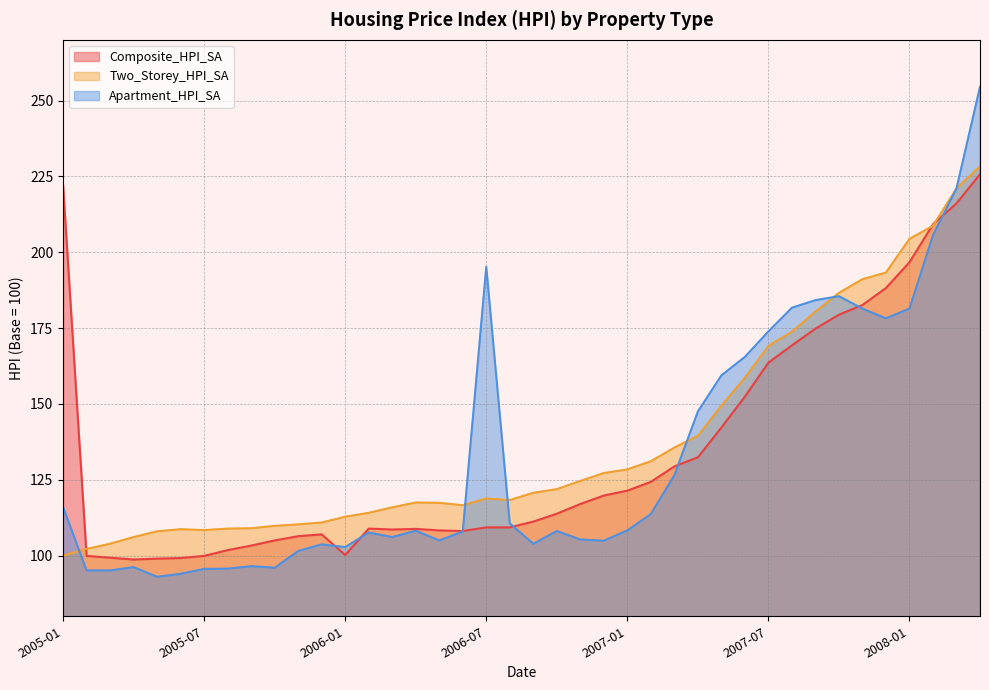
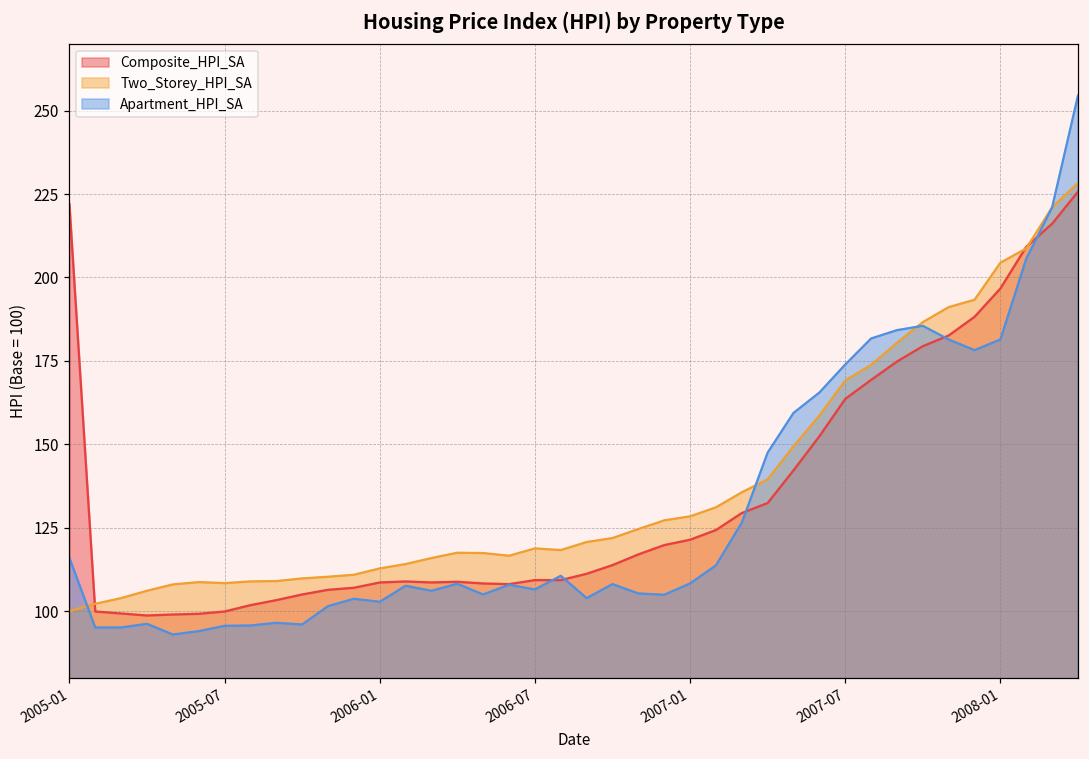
  {
    "Composite_HPI_SA": {
      "2005-01": 222,
      "2005-07": 100,
-     "2006-01": 100,
+     "2006-01": 109,
      "2006-07": 109,
      "2007-01": 121,
      "2007-07": 164,
      "2008-01": 197
    },
    "Two_Storey_HPI_SA": {
      "2005-01": 100,
      "2005-07": 108,
      "2006-01": 113,
      "2006-07": 119,
      "2007-01": 128,
      "2007-07": 169,
      "2008-01": 204
    },
    "Apartment_HPI_SA": {
      "2005-01": 116,
      "2005-07": 96,
      "2006-01": 103,
-     "2006-07": 195,
+     "2006-07": 107,
      "2007-01": 108,
      "2007-07": 174,
      "2008-01": 181
    }
  }
